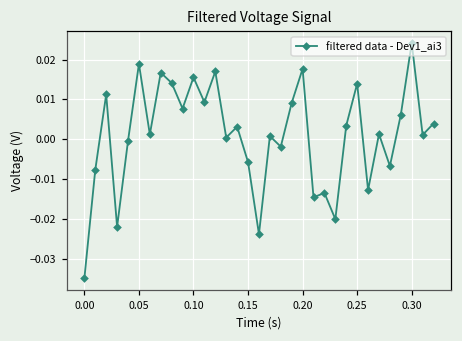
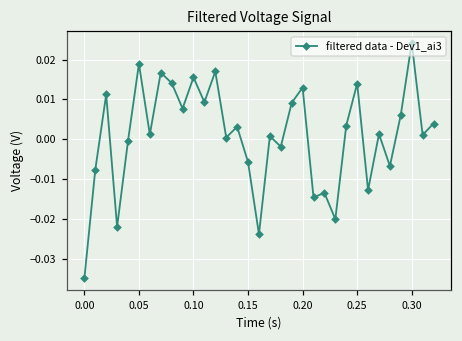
  {
    "0.00": -0.035,
    "0.05": 0.019,
    "0.10": 0.016,
    "0.15": -0.006,
-   "0.20": 0.018,
+   "0.20": 0.013,
    "0.25": 0.014
  }
